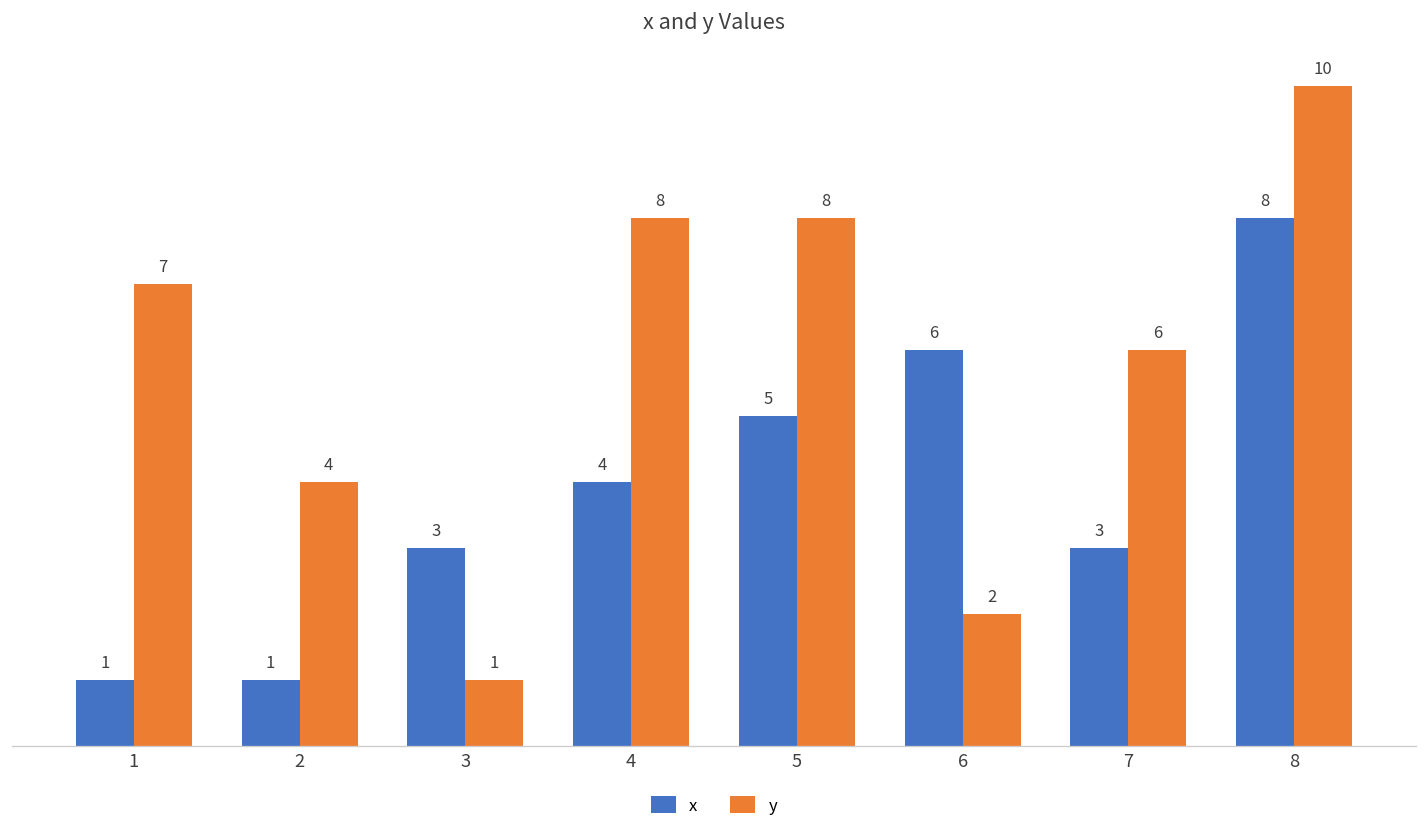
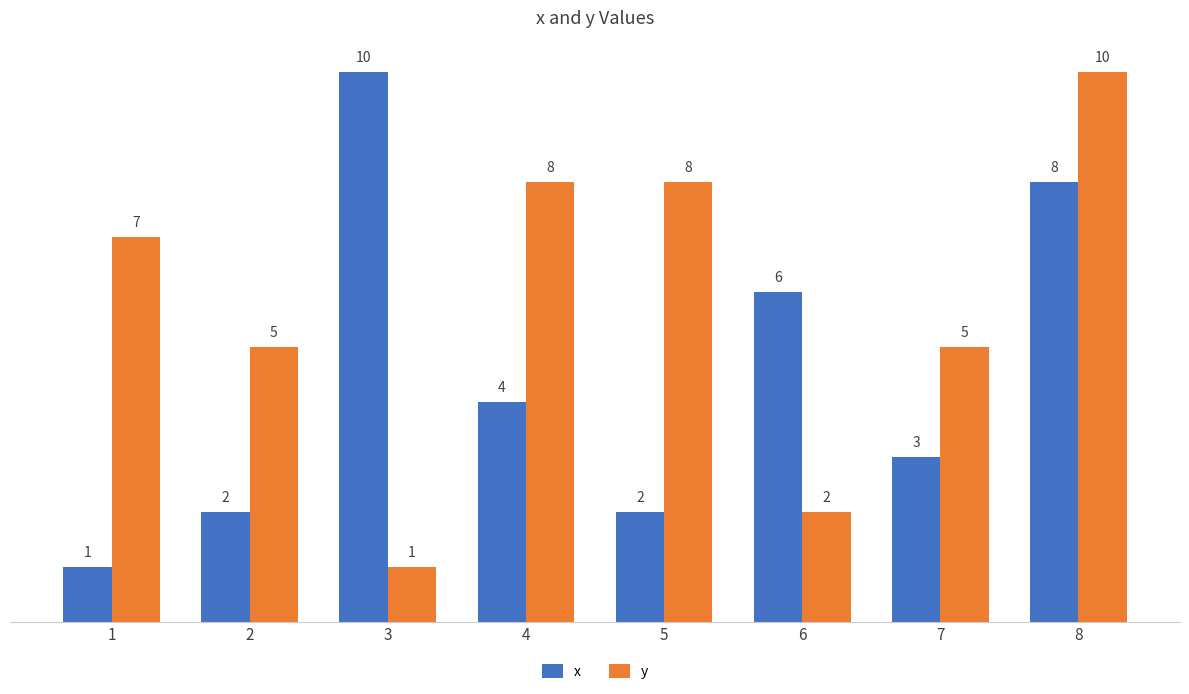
  {
    "x": {
      "1": 1,
-     "2": 1,
-     "3": 3,
+     "2": 2,
+     "3": 10,
      "4": 4,
-     "5": 5,
+     "5": 2,
      "6": 6,
      "7": 3,
      "8": 8
    },
    "y": {
      "1": 7,
-     "2": 4,
+     "2": 5,
      "3": 1,
      "4": 8,
      "5": 8,
      "6": 2,
-     "7": 6,
+     "7": 5,
      "8": 10
    }
  }
